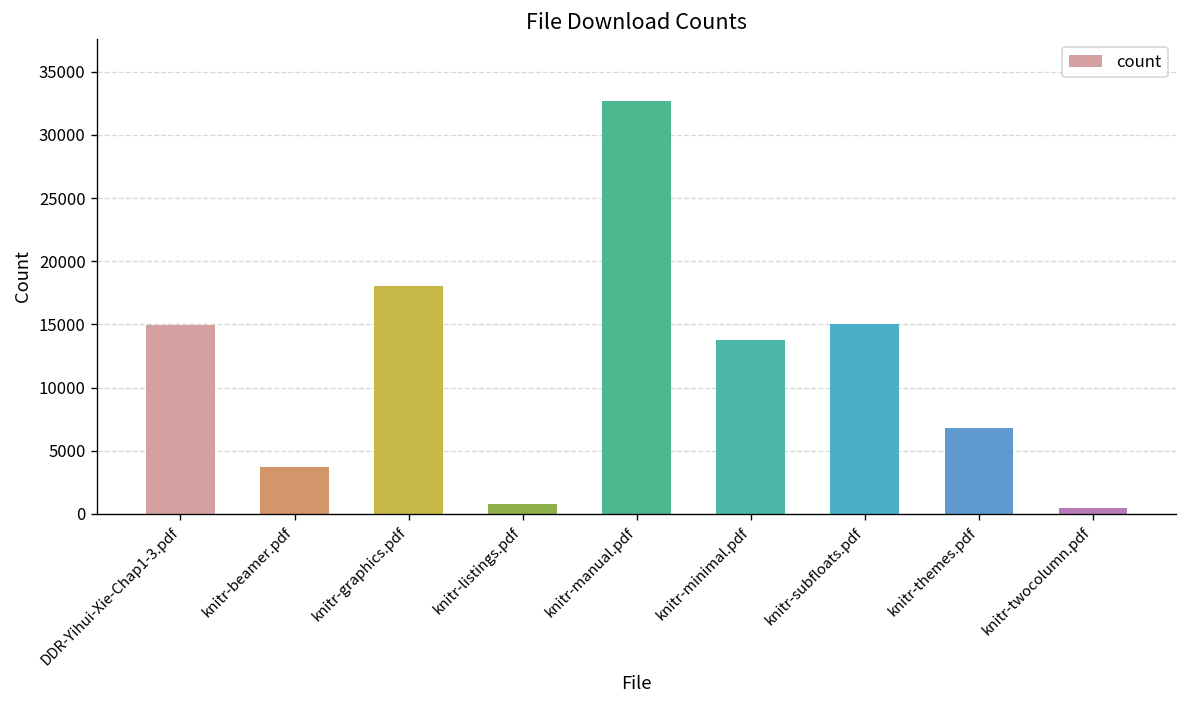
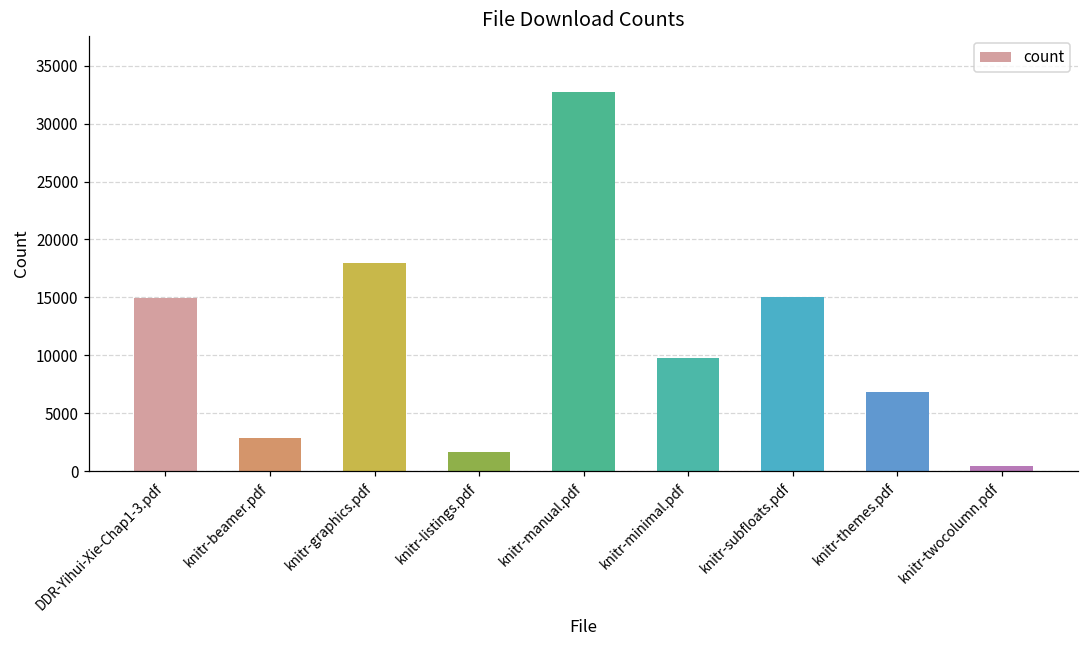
  {
    "DDR-Yihui-Xie-Chap1-3.pdf": 15000,
-   "knitr-beamer.pdf": 3700,
+   "knitr-beamer.pdf": 2900,
    "knitr-graphics.pdf": 18000,
-   "knitr-listings.pdf": 800,
+   "knitr-listings.pdf": 1700,
    "knitr-manual.pdf": 32700,
-   "knitr-minimal.pdf": 13700,
+   "knitr-minimal.pdf": 9800,
    "knitr-subfloats.pdf": 15000,
    "knitr-themes.pdf": 6800,
    "knitr-twocolumn.pdf": 500
  }
